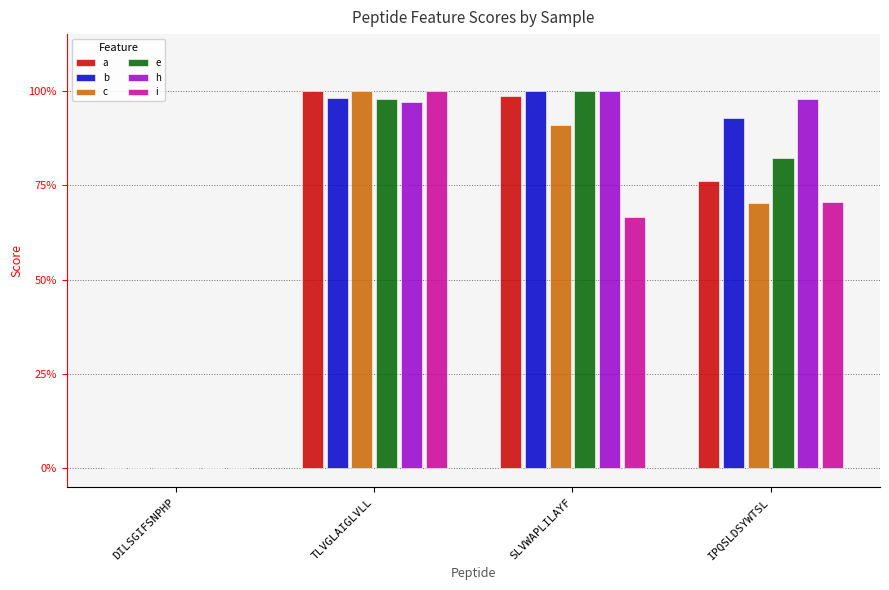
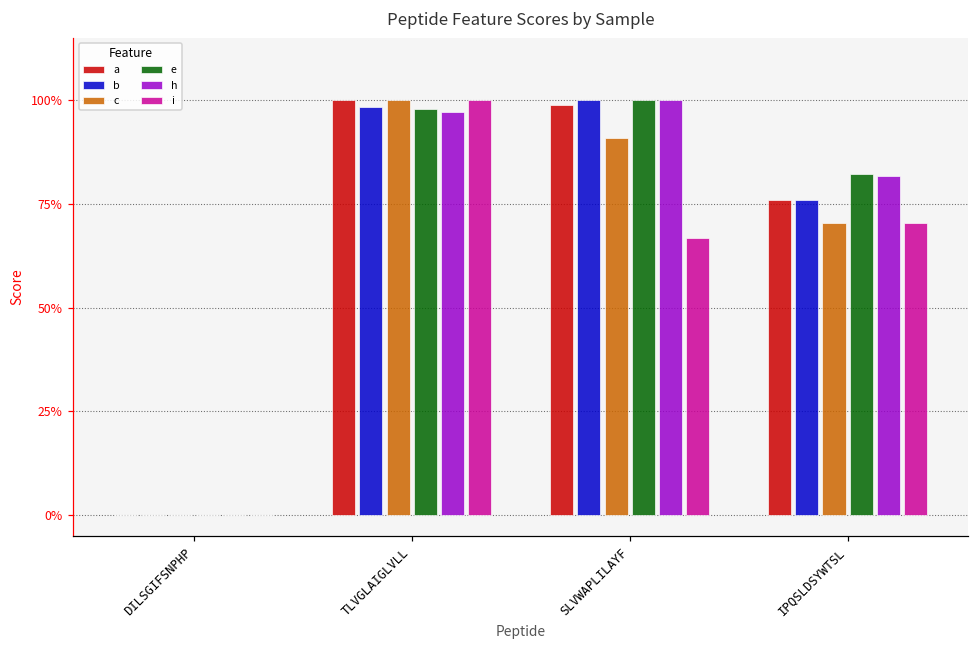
  {
    "a": {
      "DILSGIFSNPHP": "0%",
      "TLVGLAIGLVLL": "100%",
      "SLVWAPLILAYF": "99%",
      "IPQSLDSYWTSL": "76%"
    },
    "b": {
      "DILSGIFSNPHP": "0%",
      "TLVGLAIGLVLL": "98%",
      "SLVWAPLILAYF": "100%",
-     "IPQSLDSYWTSL": "93%"
+     "IPQSLDSYWTSL": "76%"
    },
    "c": {
      "DILSGIFSNPHP": "0%",
      "TLVGLAIGLVLL": "100%",
      "SLVWAPLILAYF": "91%",
      "IPQSLDSYWTSL": "70%"
    },
    "e": {
      "DILSGIFSNPHP": "0%",
      "TLVGLAIGLVLL": "98%",
      "SLVWAPLILAYF": "100%",
      "IPQSLDSYWTSL": "82%"
    },
    "h": {
      "DILSGIFSNPHP": "0%",
      "TLVGLAIGLVLL": "97%",
      "SLVWAPLILAYF": "100%",
-     "IPQSLDSYWTSL": "98%"
+     "IPQSLDSYWTSL": "82%"
    },
    "i": {
      "DILSGIFSNPHP": "0%",
      "TLVGLAIGLVLL": "100%",
      "SLVWAPLILAYF": "67%",
      "IPQSLDSYWTSL": "70%"
    }
  }
